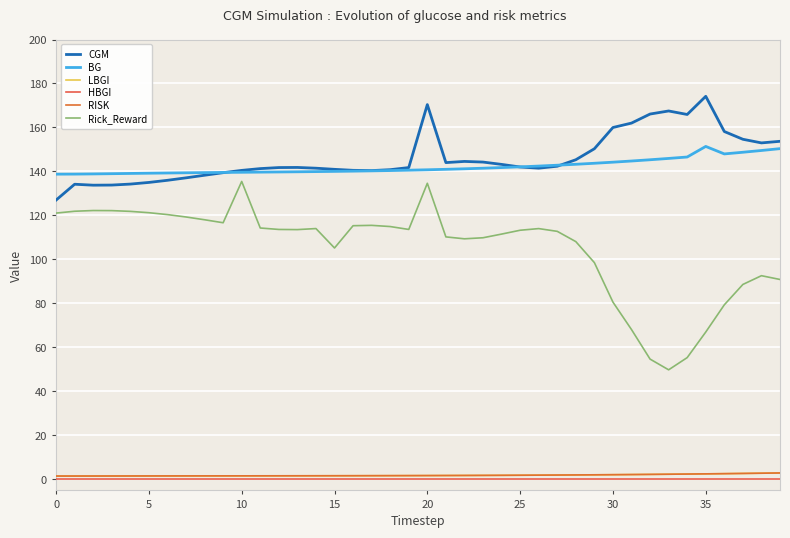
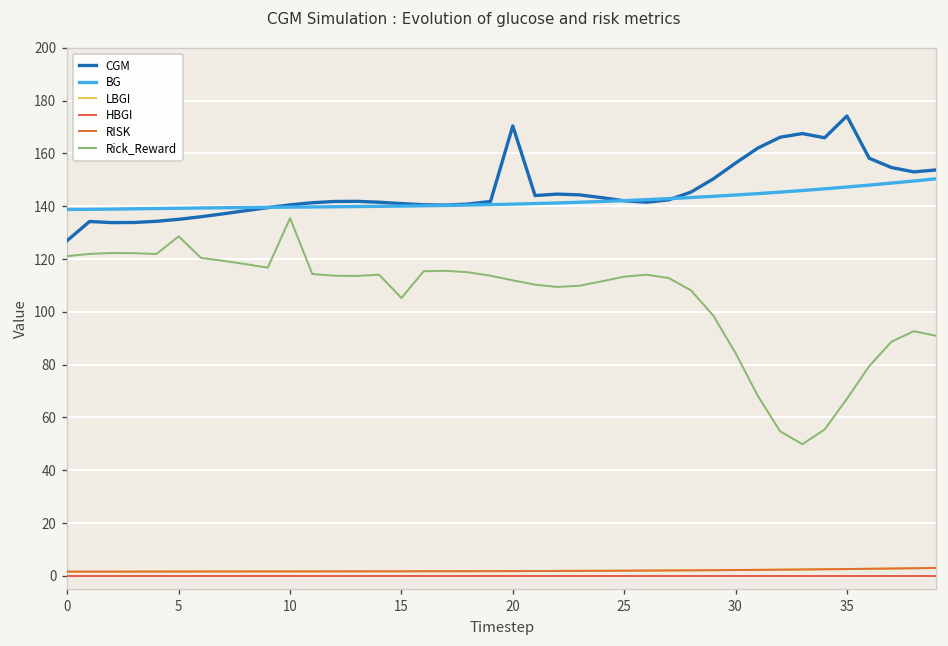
  {
    "CGM": {
      "0": 127,
      "5": 135,
      "20": 170,
-     "30": 160,
+     "30": 156,
      "35": 174
    },
    "BG": {
      "0": 139,
      "5": 139,
      "20": 141,
      "30": 144,
-     "35": 151
+     "35": 147
    },
    "Rick_Reward": {
      "0": 121,
-     "5": 121,
+     "5": 129,
      "10": 135,
      "15": 105,
-     "20": 135,
+     "20": 112,
      "25": 113,
-     "30": 81,
+     "30": 84,
      "35": 67
    }
  }
